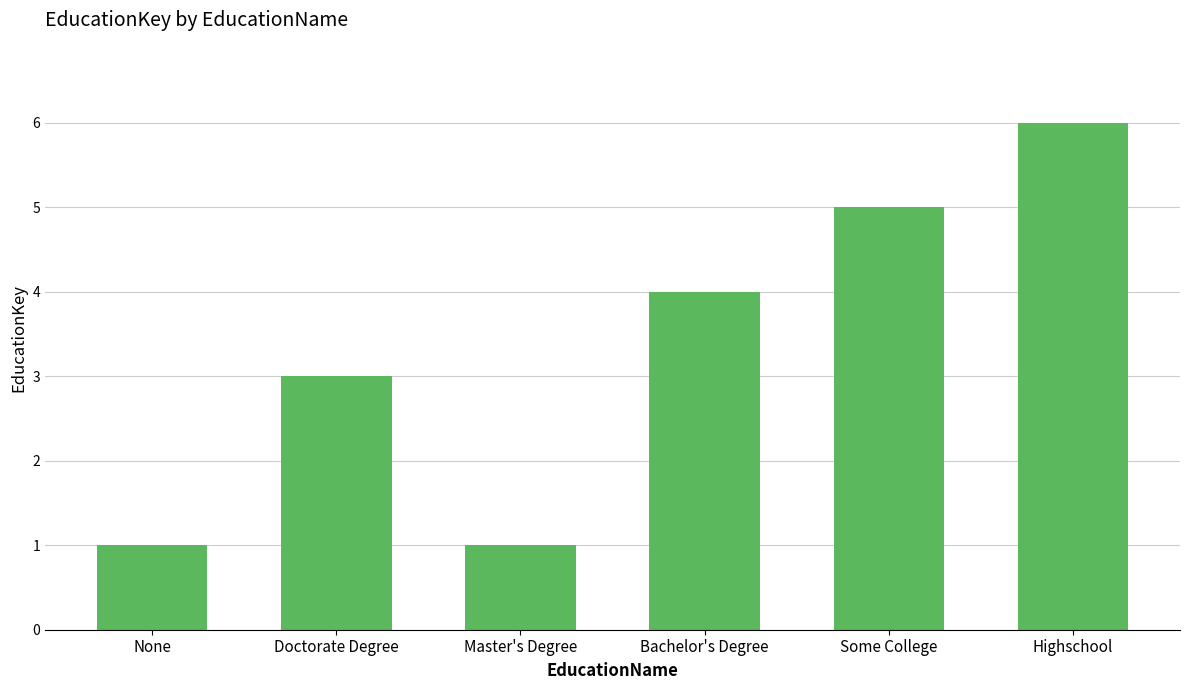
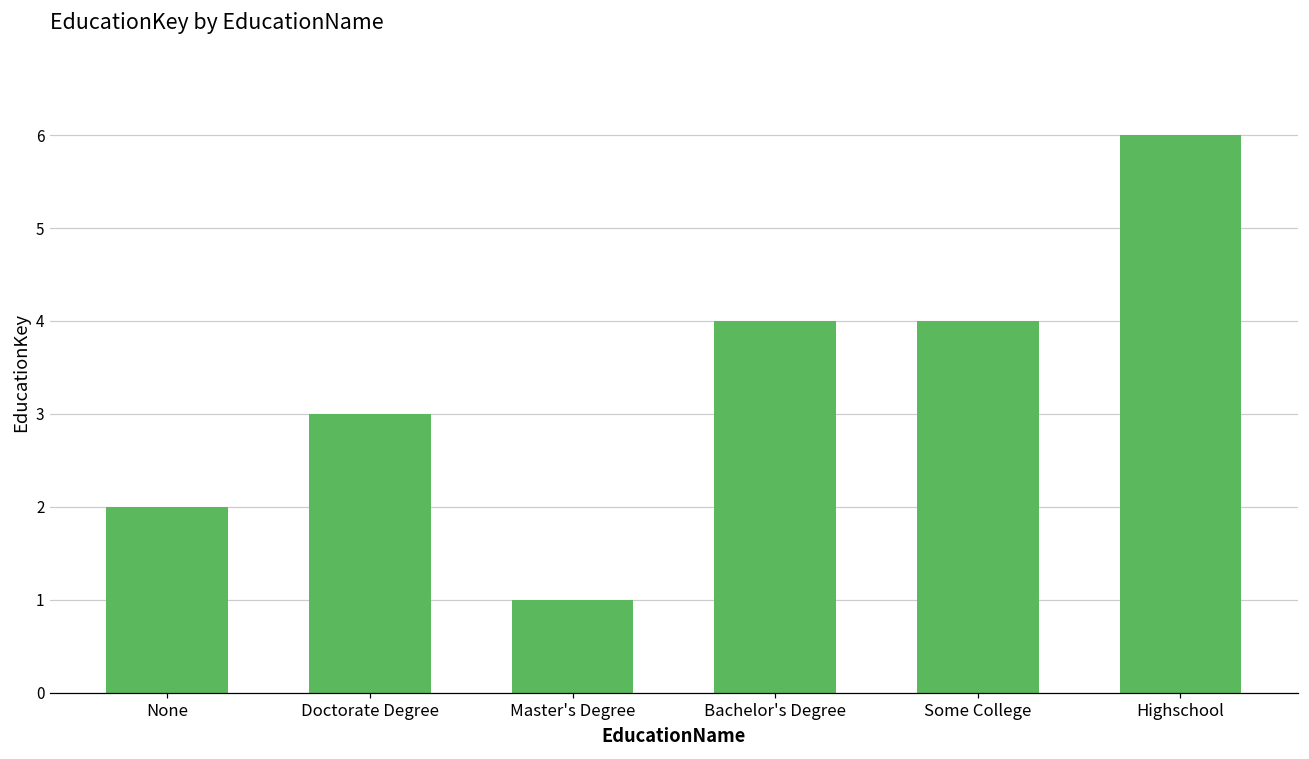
  {
-   "None": 1,
+   "None": 2,
    "Doctorate Degree": 3,
    "Master's Degree": 1,
    "Bachelor's Degree": 4,
-   "Some College": 5,
+   "Some College": 4,
    "Highschool": 6
  }
